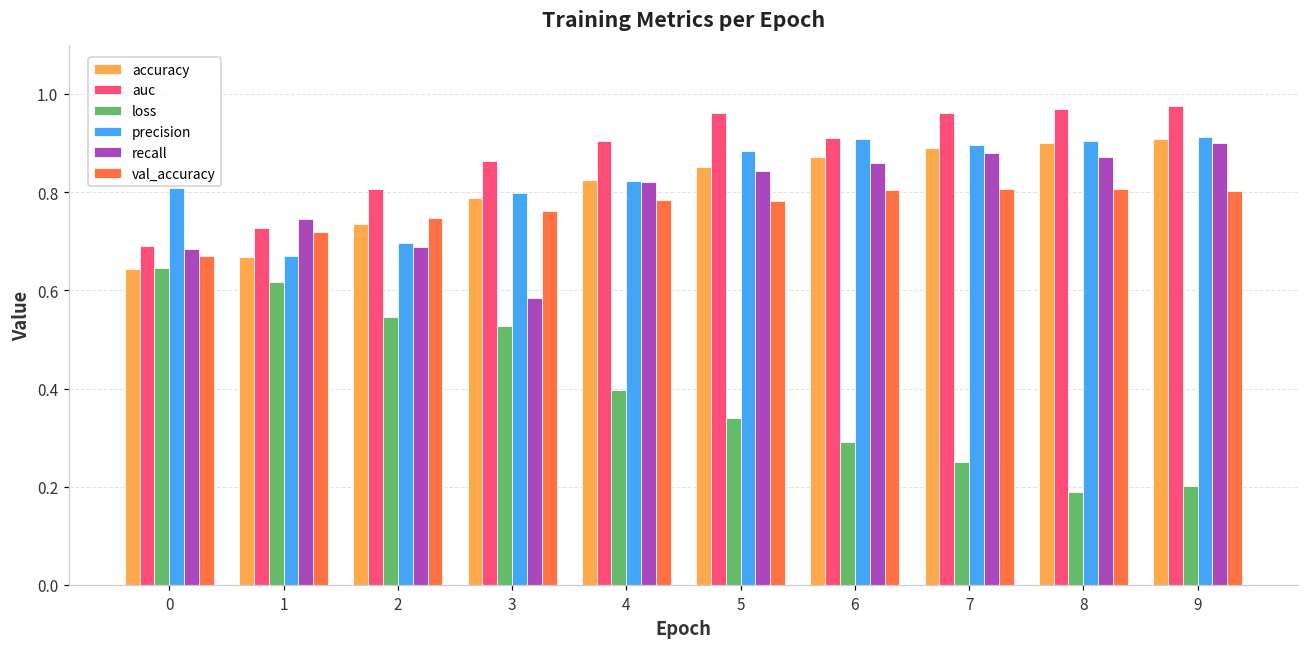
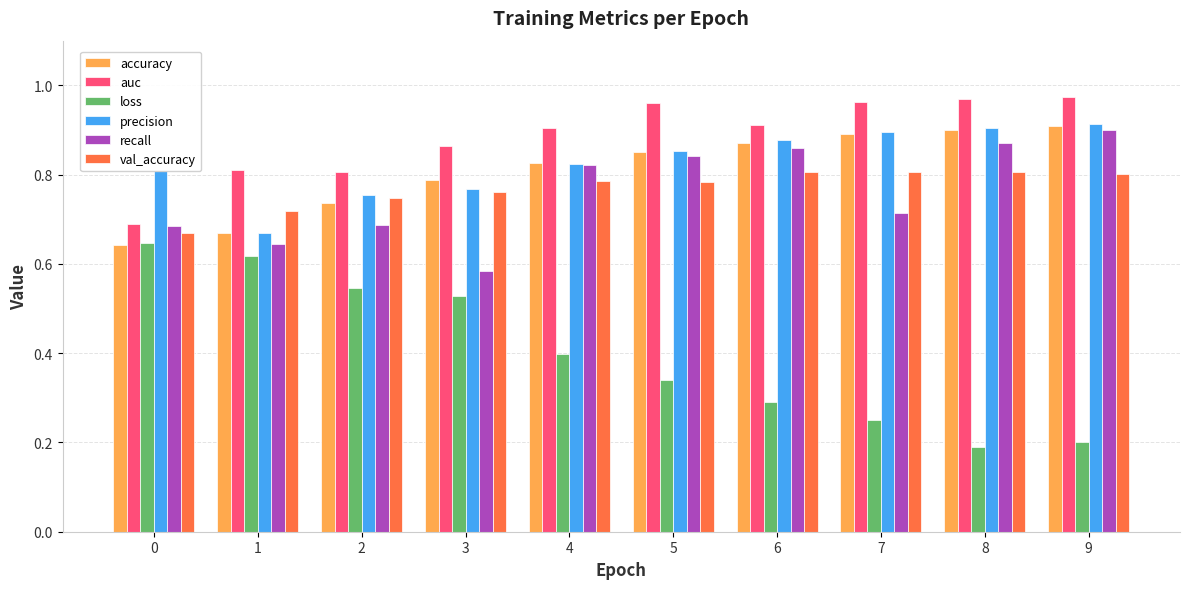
  {
    "auc": {
      "0": 0.69,
-     "1": 0.73,
+     "1": 0.81,
      "2": 0.81,
      "3": 0.86,
      "4": 0.90,
      "5": 0.96,
      "6": 0.91,
      "7": 0.96,
      "8": 0.97,
      "9": 0.97
    },
    "loss": {
      "0": 0.65,
      "1": 0.62,
      "2": 0.55,
      "3": 0.53,
      "4": 0.40,
      "5": 0.34,
      "6": 0.29,
      "7": 0.25,
      "8": 0.19,
      "9": 0.20
    },
    "precision": {
      "1": 0.67,
-     "2": 0.70,
-     "3": 0.80,
+     "2": 0.75,
+     "3": 0.77,
      "4": 0.82,
-     "5": 0.88,
-     "6": 0.91,
+     "5": 0.85,
+     "6": 0.88,
      "7": 0.90,
      "8": 0.90,
      "9": 0.91
    },
    "recall": {
      "0": 0.68,
-     "1": 0.74,
+     "1": 0.65,
      "2": 0.69,
      "3": 0.58,
      "4": 0.82,
      "5": 0.84,
      "6": 0.86,
-     "7": 0.88,
+     "7": 0.71,
      "8": 0.87,
      "9": 0.90
    }
  }
